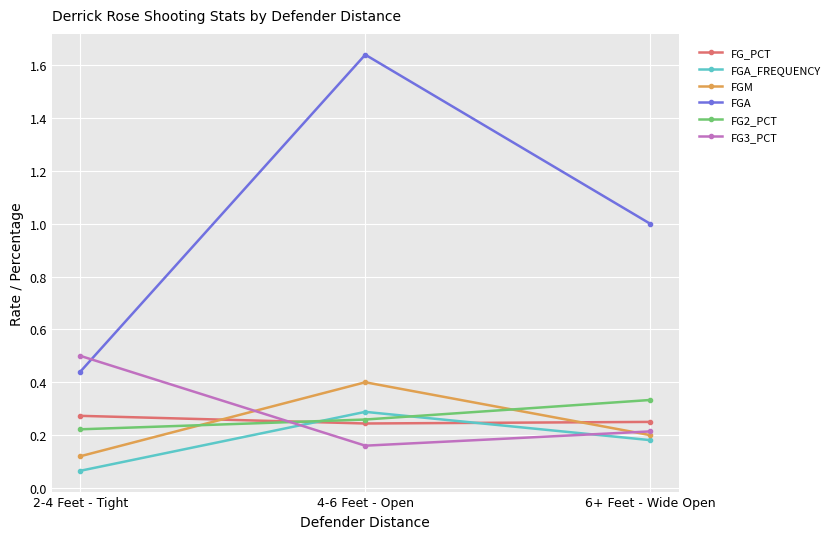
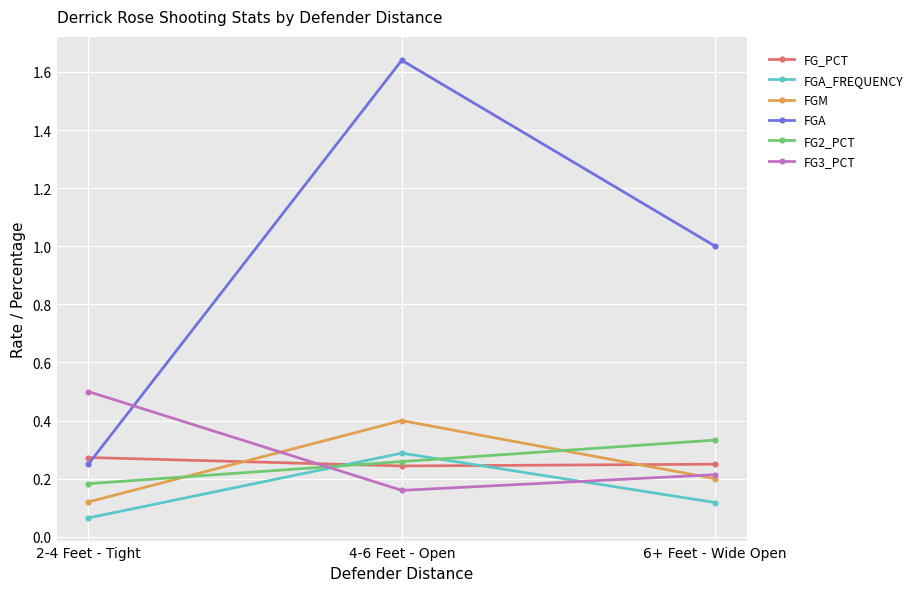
  {
    "FGA_FREQUENCY": {
      "2-4 Feet - Tight": 0.07,
      "4-6 Feet - Open": 0.29,
-     "6+ Feet - Wide Open": 0.18
+     "6+ Feet - Wide Open": 0.12
    },
    "FGA": {
-     "2-4 Feet - Tight": 0.44,
+     "2-4 Feet - Tight": 0.25,
      "4-6 Feet - Open": 1.64,
      "6+ Feet - Wide Open": 1.00
    },
    "FG2_PCT": {
-     "2-4 Feet - Tight": 0.22,
+     "2-4 Feet - Tight": 0.18,
      "4-6 Feet - Open": 0.26,
      "6+ Feet - Wide Open": 0.33
    },
    "FG3_PCT": {
      "2-4 Feet - Tight": 0.50,
      "4-6 Feet - Open": 0.16,
      "6+ Feet - Wide Open": 0.21
    }
  }
